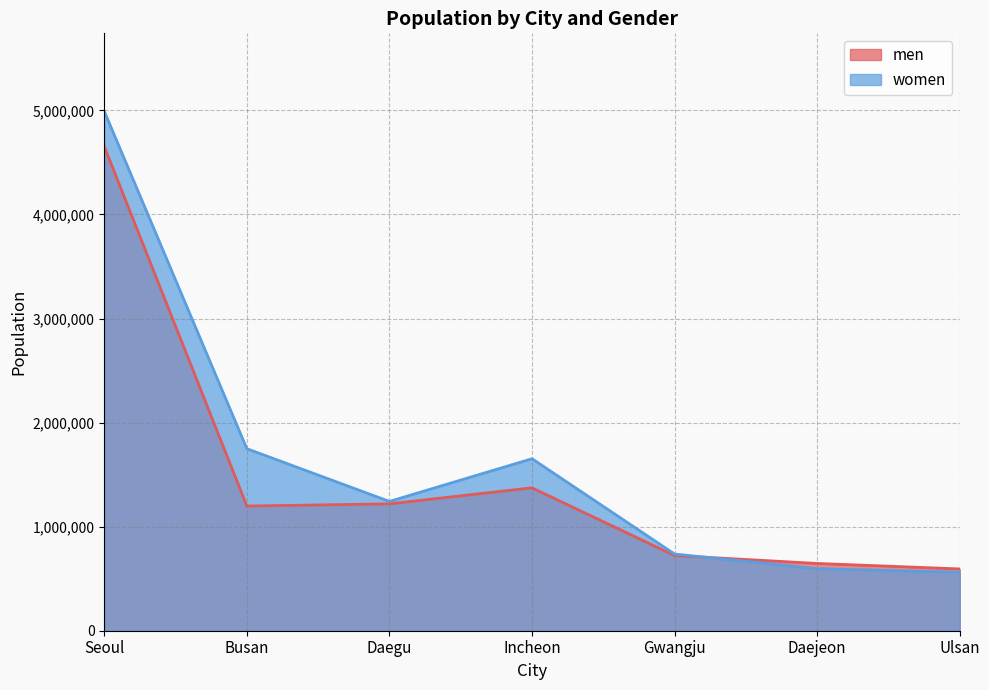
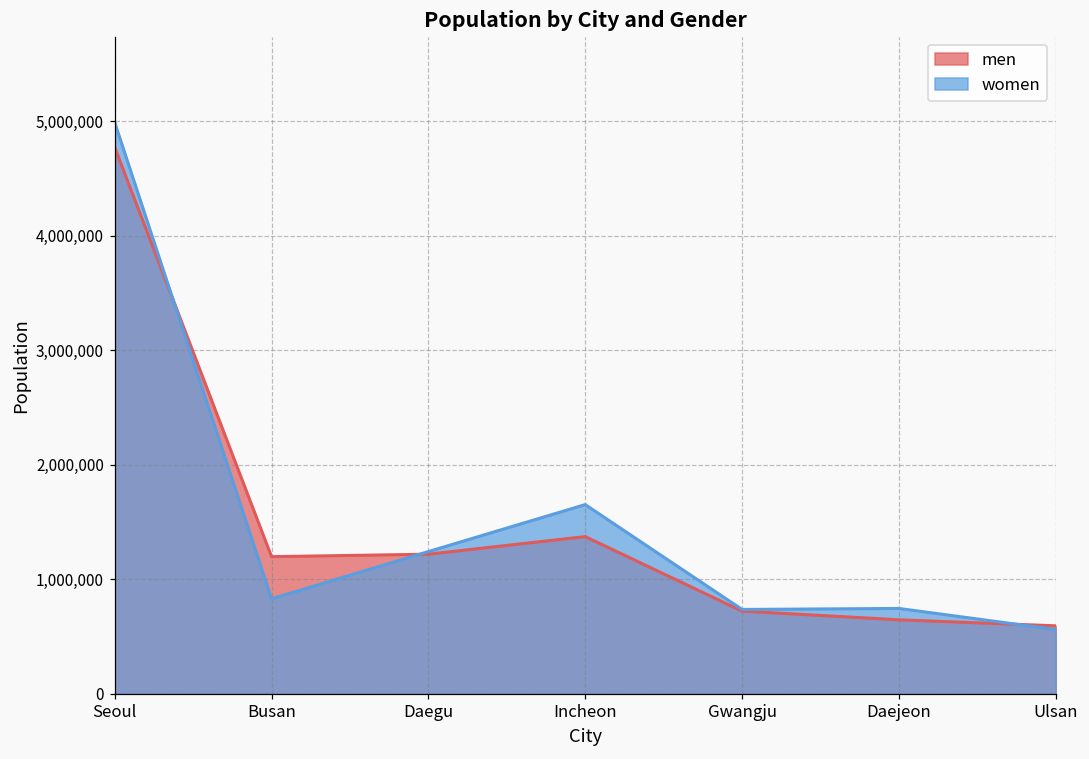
  {
    "men": {
-     "Seoul": "4,650,000",
+     "Seoul": "4,770,000",
      "Busan": "1,200,000",
      "Incheon": "1,370,000",
      "Daejeon": "650,000",
      "Ulsan": "590,000"
    },
    "women": {
      "Seoul": "4,990,000",
-     "Busan": "1,750,000",
+     "Busan": "830,000",
      "Incheon": "1,650,000",
-     "Daejeon": "600,000",
+     "Daejeon": "750,000",
      "Ulsan": "560,000"
    }
  }
